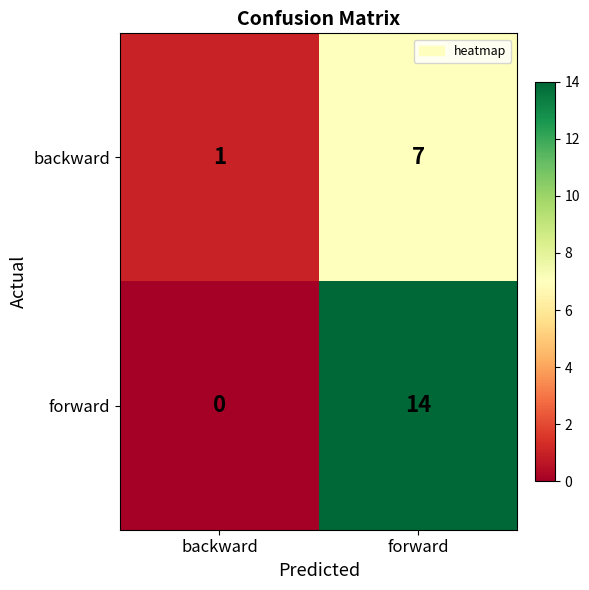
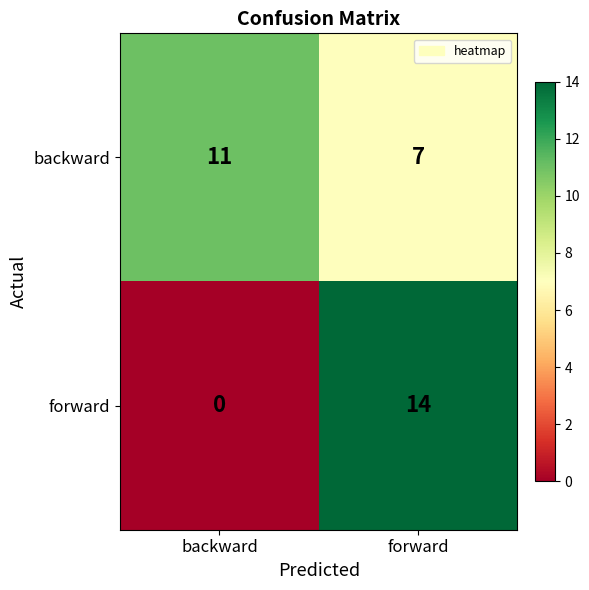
  {
    "backward": {
-     "backward": 1,
+     "backward": 11,
      "forward": 7
    },
    "forward": {
      "backward": 0,
      "forward": 14
    }
  }
